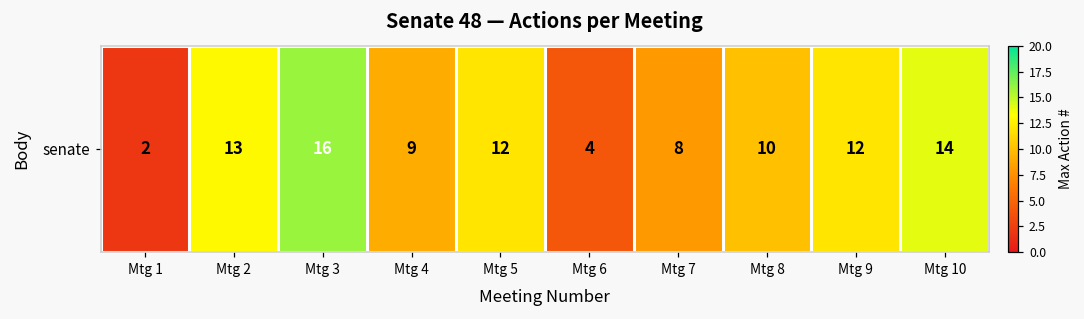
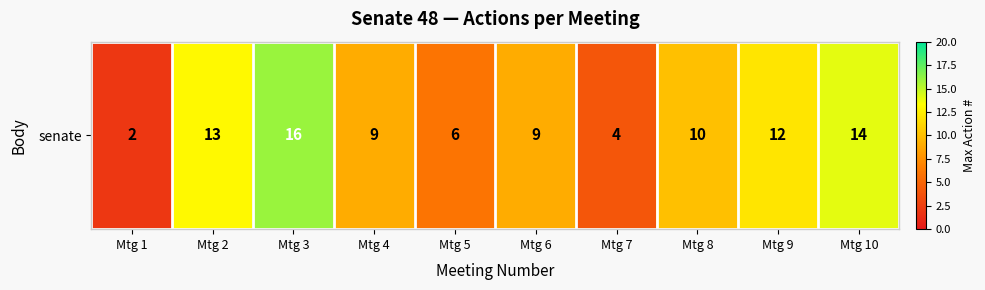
  {
    "senate": {
      "Mtg 1": 2,
      "Mtg 2": 13,
      "Mtg 3": 16,
      "Mtg 4": 9,
-     "Mtg 5": 12,
-     "Mtg 6": 4,
-     "Mtg 7": 8,
+     "Mtg 5": 6,
+     "Mtg 6": 9,
+     "Mtg 7": 4,
      "Mtg 8": 10,
      "Mtg 9": 12,
      "Mtg 10": 14
    }
  }
